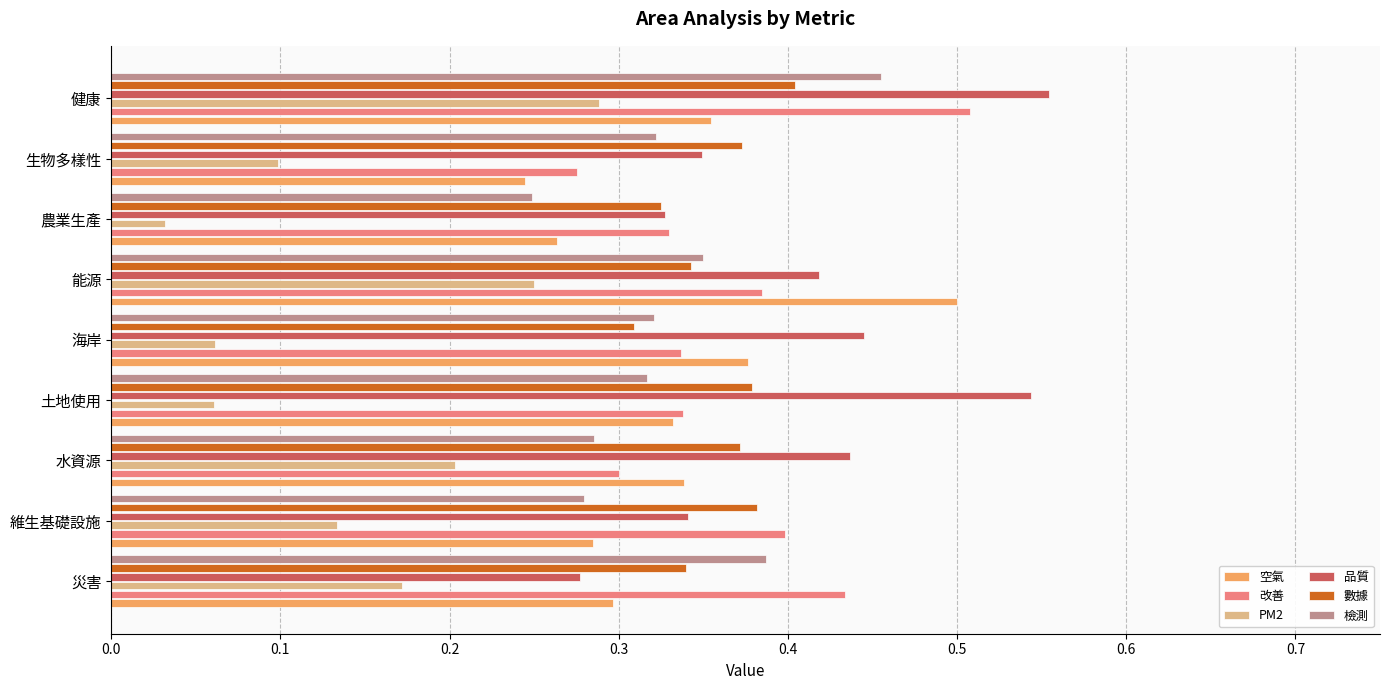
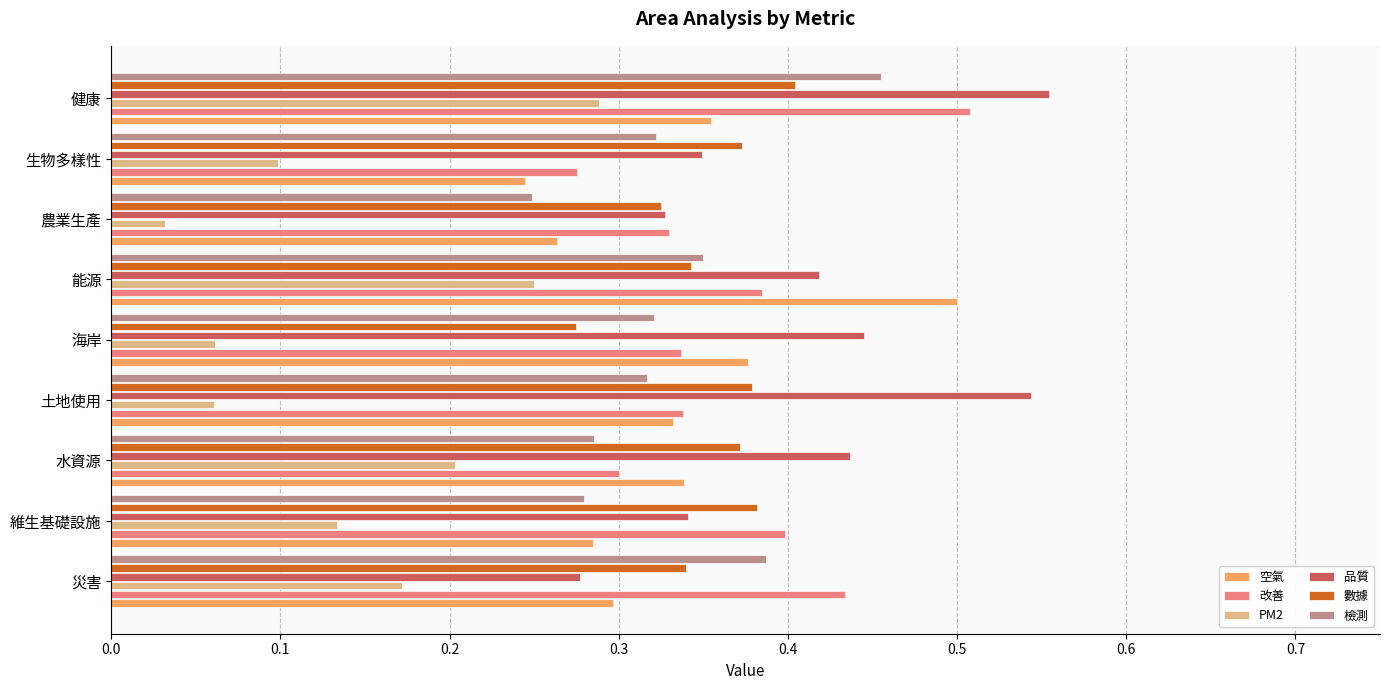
  {
    "品質": {
      "健康": 0.554,
      "生物多樣性": 0.349,
      "農業生產": 0.327,
      "能源": 0.419,
      "海岸": 0.445,
      "土地使用": 0.544,
      "水資源": 0.437,
      "維生基礎設施": 0.341,
      "災害": 0.277
    },
    "數據": {
      "健康": 0.404,
      "生物多樣性": 0.373,
      "農業生產": 0.325,
      "能源": 0.342,
-     "海岸": 0.309,
+     "海岸": 0.275,
      "土地使用": 0.379,
      "水資源": 0.372,
      "維生基礎設施": 0.382,
      "災害": 0.340
    }
  }
